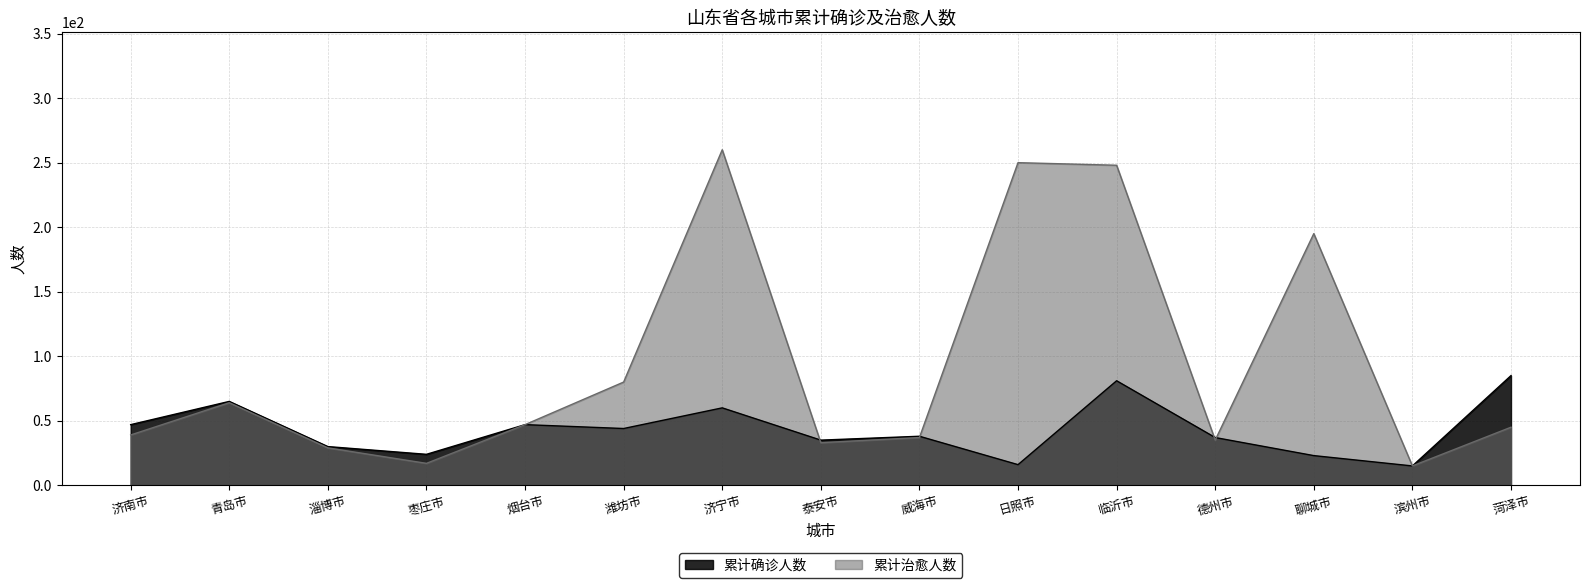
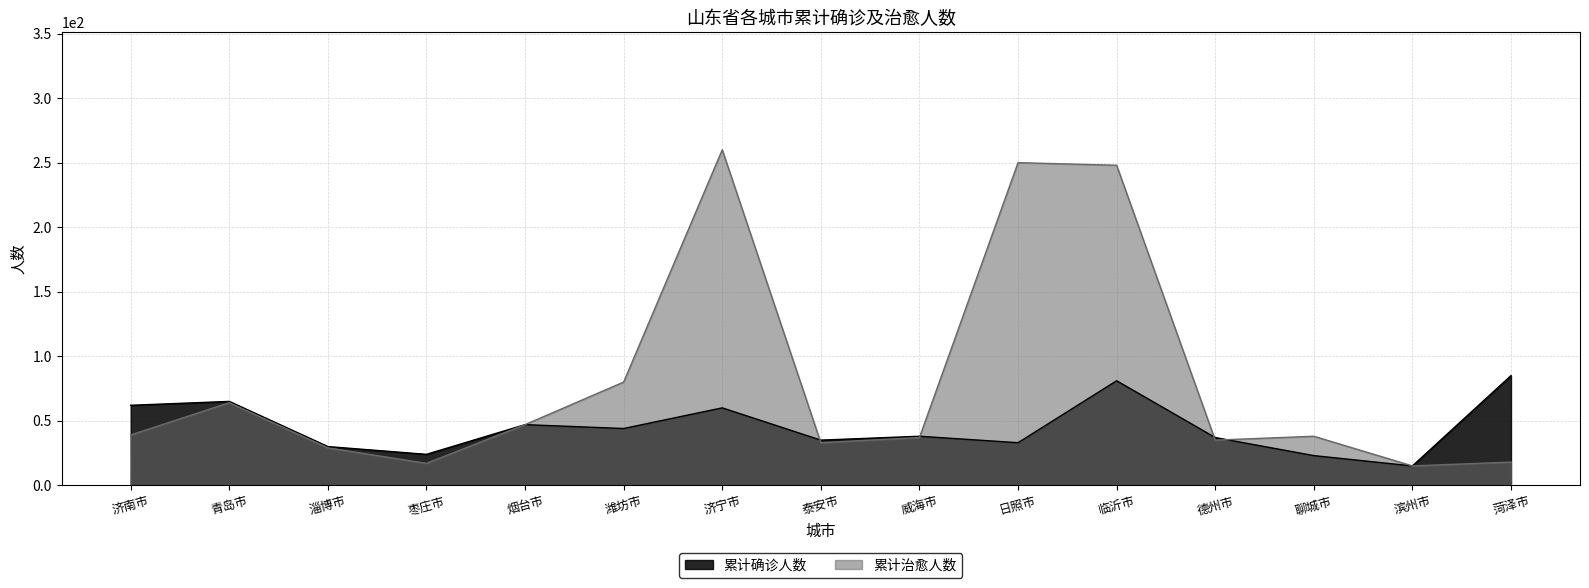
  {
    "累计确诊人数": {
-     "济南市": 47,
+     "济南市": 62,
      "枣庄市": 24,
      "潍坊市": 44,
      "济宁市": 60,
      "泰安市": 35,
-     "日照市": 16,
+     "日照市": 33,
      "临沂市": 81,
      "聊城市": 23,
      "菏泽市": 85
    },
    "累计治愈人数": {
      "济南市": 39,
      "枣庄市": 17,
      "潍坊市": 80,
      "济宁市": 260,
      "泰安市": 33,
      "日照市": 250,
      "临沂市": 248,
-     "聊城市": 195,
-     "菏泽市": 45
+     "聊城市": 38,
+     "菏泽市": 18
    }
  }
